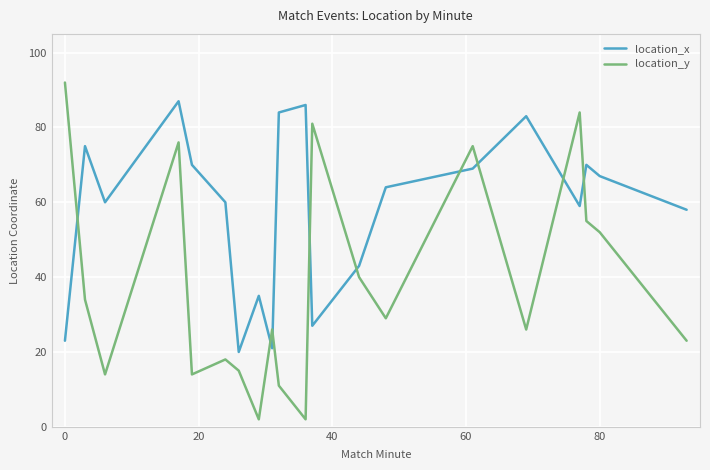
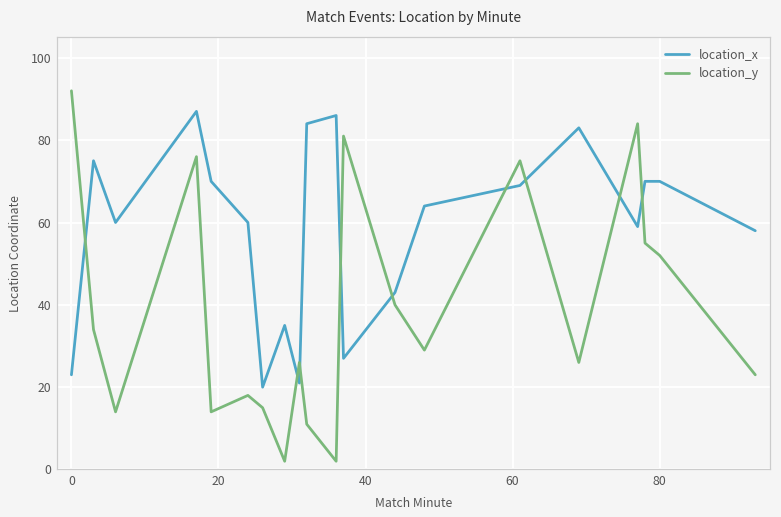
  {
    "location_x": {
      "0": 23,
-     "80": 67
+     "80": 70
    },
    "location_y": {
      "0": 92,
      "80": 52
    }
  }
